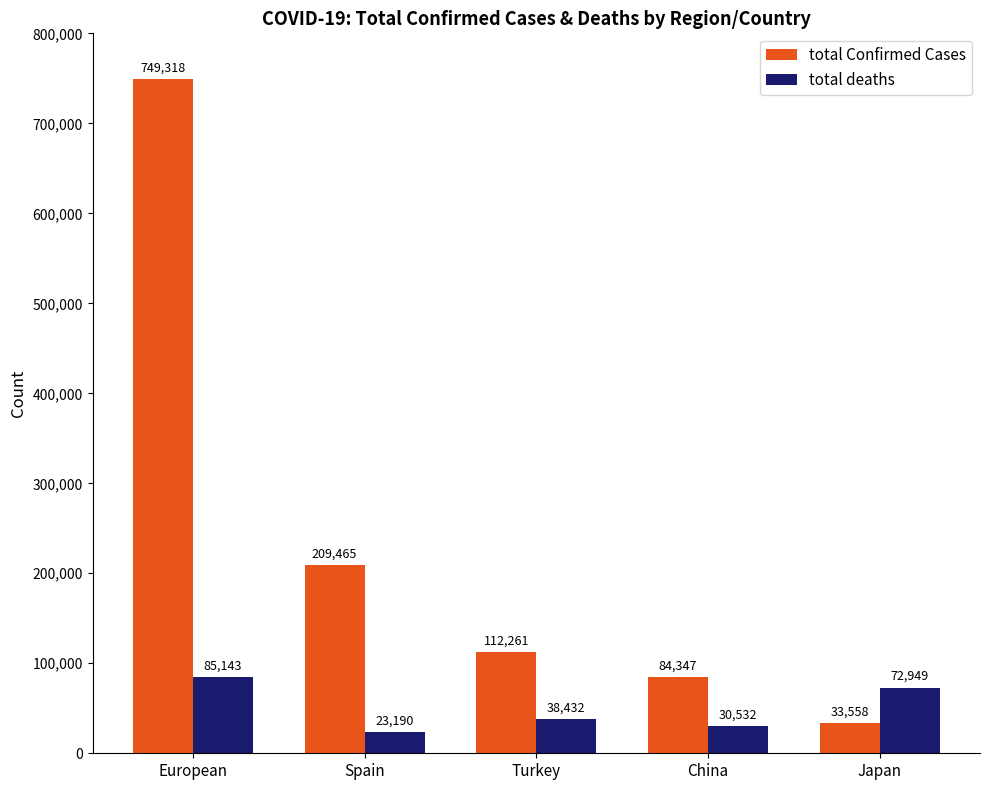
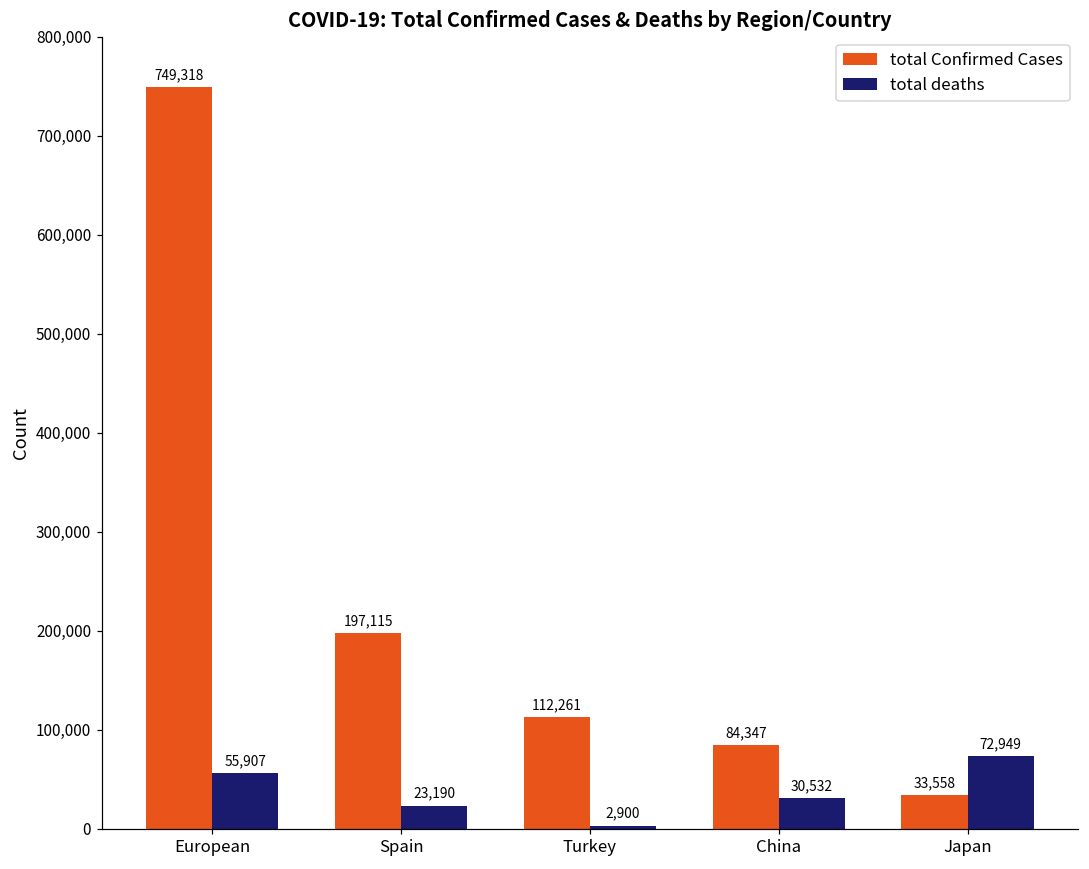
  {
    "total Confirmed Cases": {
      "European": "749,318",
-     "Spain": "209,465",
+     "Spain": "197,115",
      "Turkey": "112,261",
      "China": "84,347",
      "Japan": "33,558"
    },
    "total deaths": {
-     "European": "85,143",
+     "European": "55,907",
      "Spain": "23,190",
-     "Turkey": "38,432",
+     "Turkey": "2,900",
      "China": "30,532",
      "Japan": "72,949"
    }
  }
